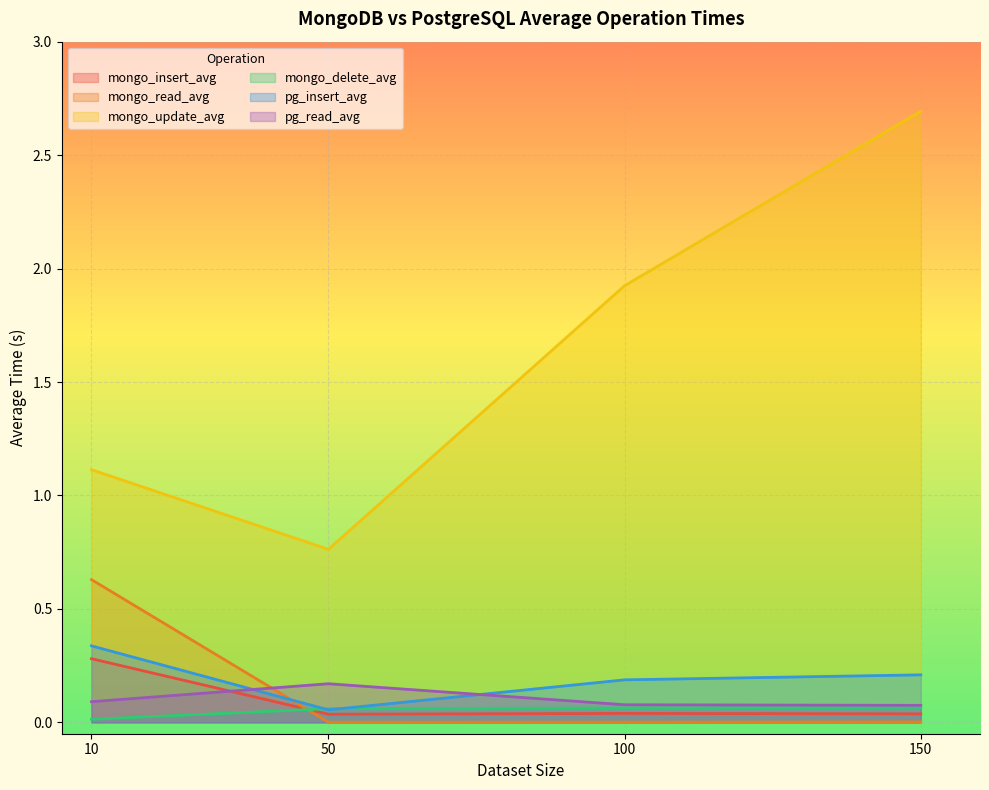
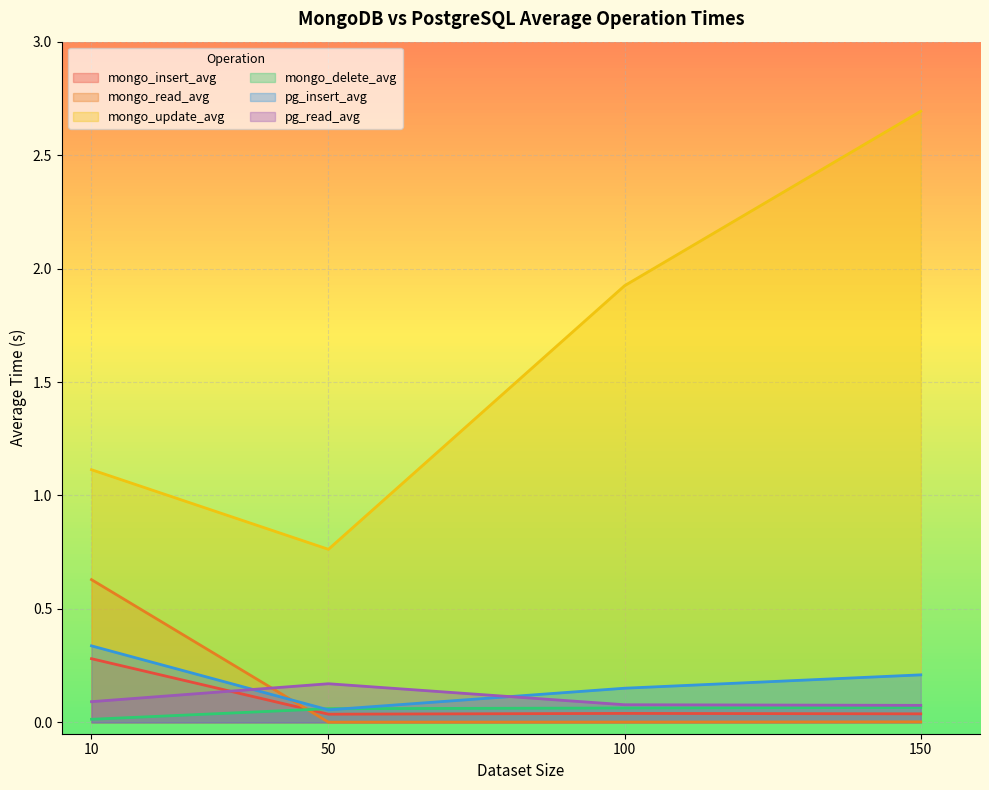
  {
    "mongo_delete_avg": {
      "10": 0.01,
      "100": 0.06
    },
    "pg_insert_avg": {
      "10": 0.34,
-     "100": 0.19,
+     "100": 0.15,
      "150": 0.21
    },
    "pg_read_avg": {
      "10": 0.09,
      "50": 0.17,
      "100": 0.08
    }
  }
